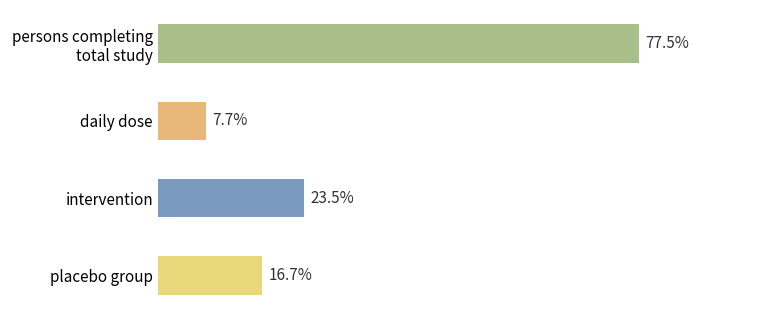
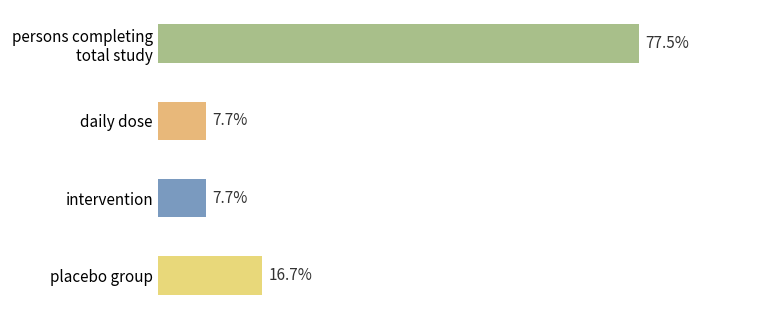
  {
    "persons completing total study": "77.5%",
    "daily dose": "7.7%",
-   "intervention": "23.5%",
+   "intervention": "7.7%",
    "placebo group": "16.7%"
  }
